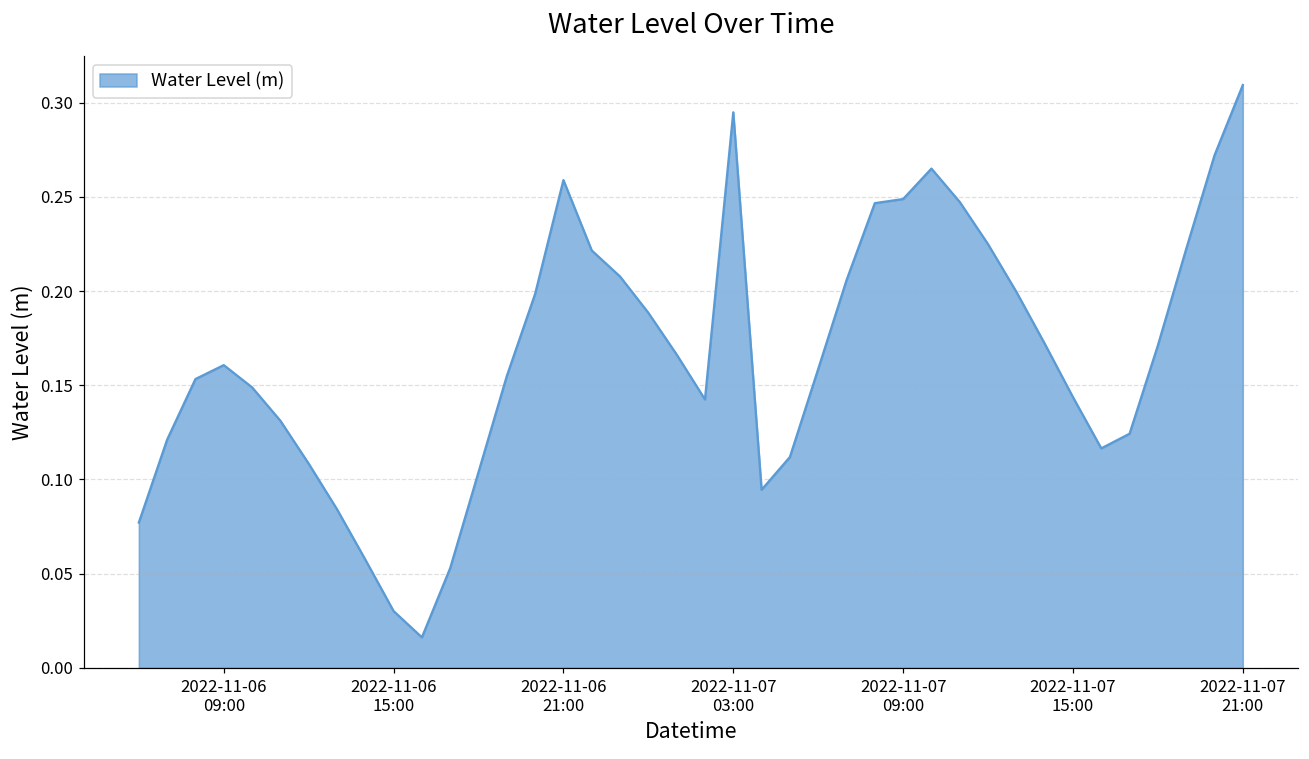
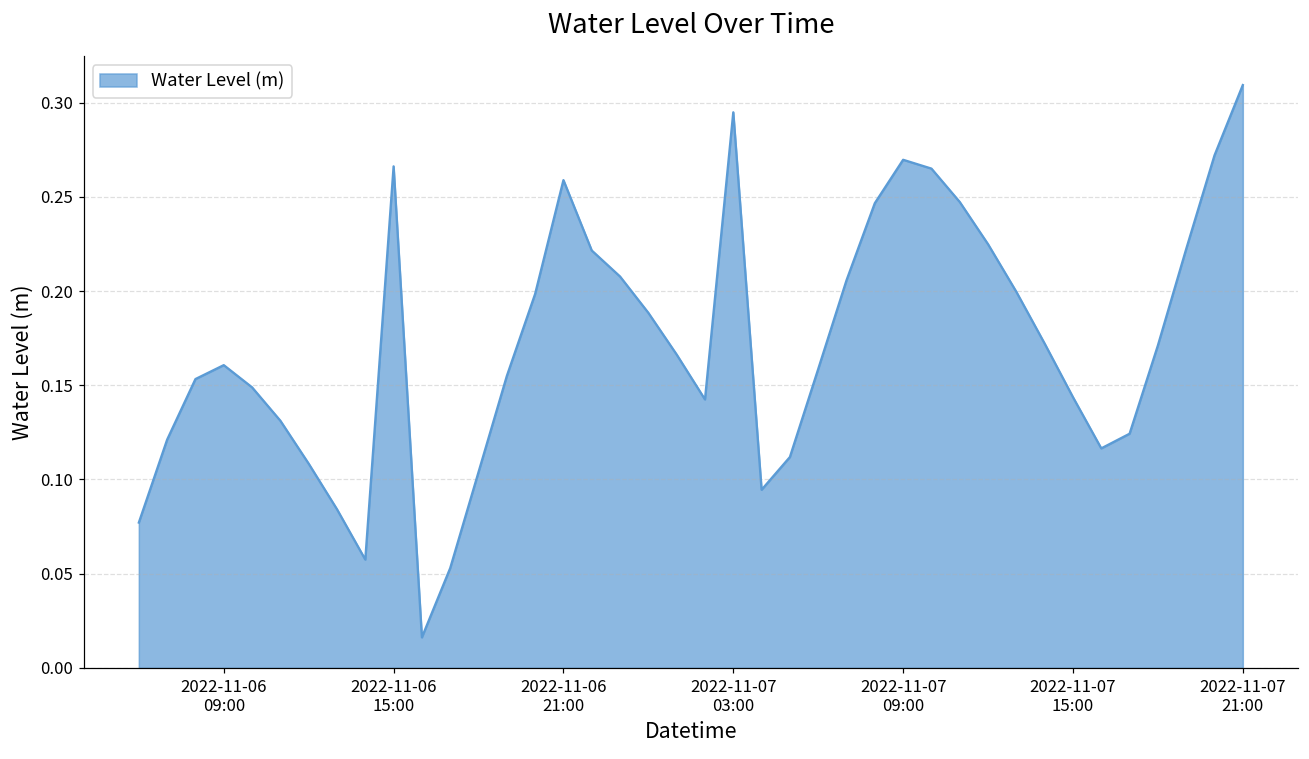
  {
    "2022-11-06 09:00": 0.161,
-   "2022-11-06 15:00": 0.030,
+   "2022-11-06 15:00": 0.266,
    "2022-11-06 21:00": 0.259,
    "2022-11-07 03:00": 0.295,
-   "2022-11-07 09:00": 0.249,
+   "2022-11-07 09:00": 0.270,
    "2022-11-07 15:00": 0.144,
    "2022-11-07 21:00": 0.309
  }
